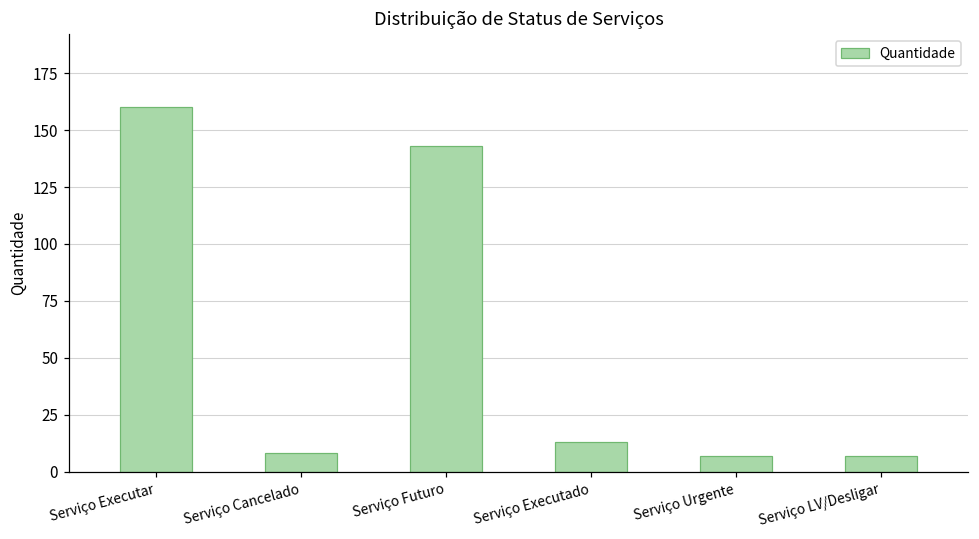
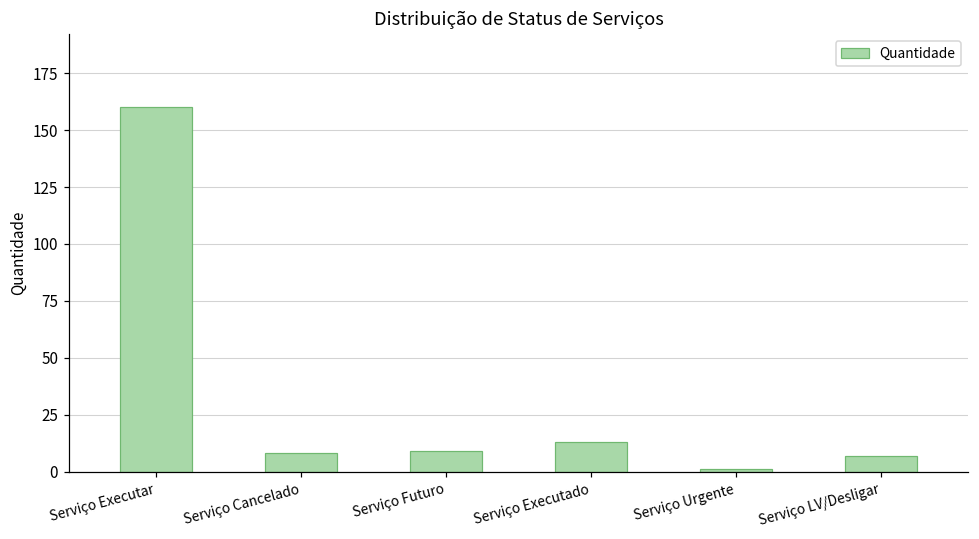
  {
    "Serviço Executar": 160,
    "Serviço Cancelado": 8,
-   "Serviço Futuro": 143,
+   "Serviço Futuro": 9,
    "Serviço Executado": 13,
-   "Serviço Urgente": 7,
+   "Serviço Urgente": 1,
    "Serviço LV/Desligar": 7
  }
